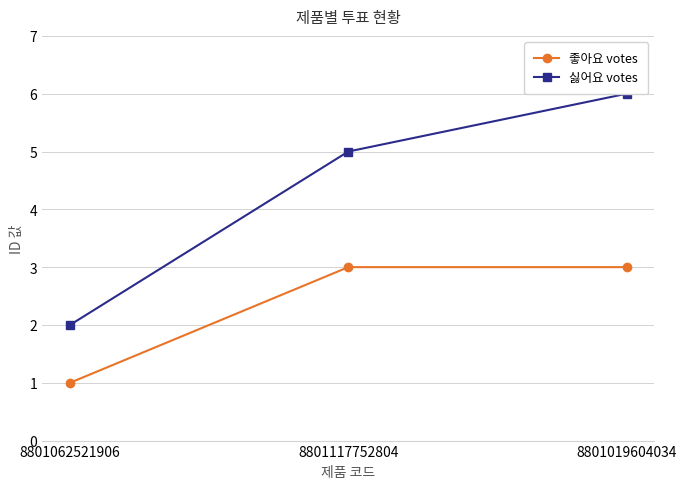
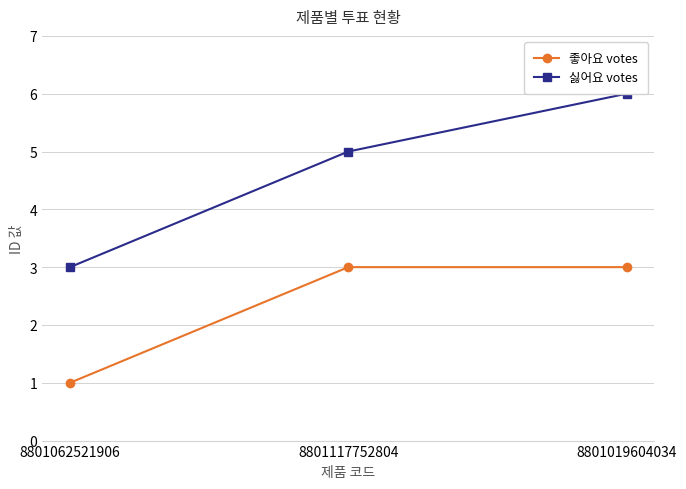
  {
    "좋아요 votes": {
      "8801062521906": 1,
      "8801117752804": 3,
      "8801019604034": 3
    },
    "싫어요 votes": {
-     "8801062521906": 2,
+     "8801062521906": 3,
      "8801117752804": 5
    }
  }
